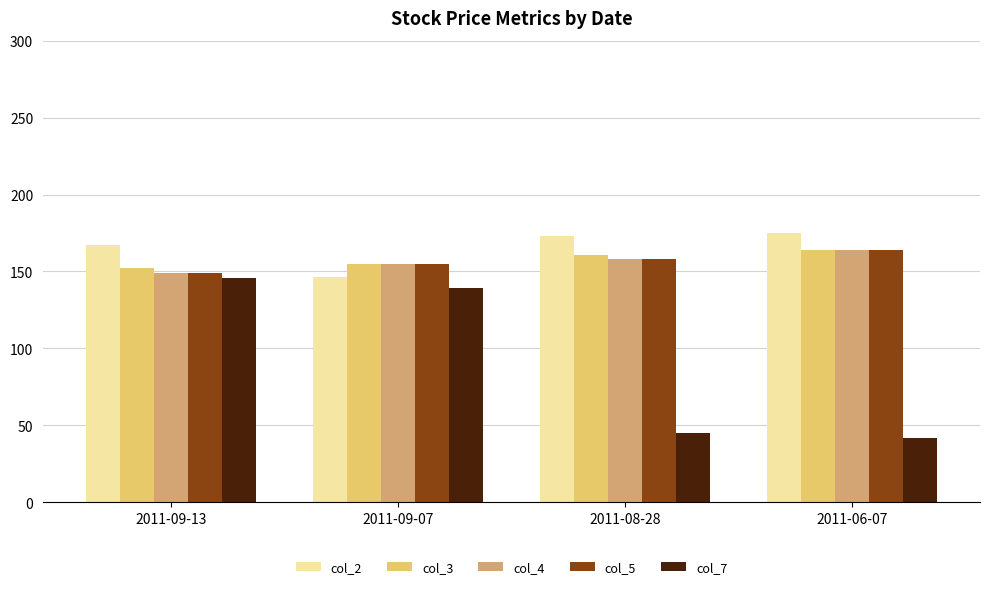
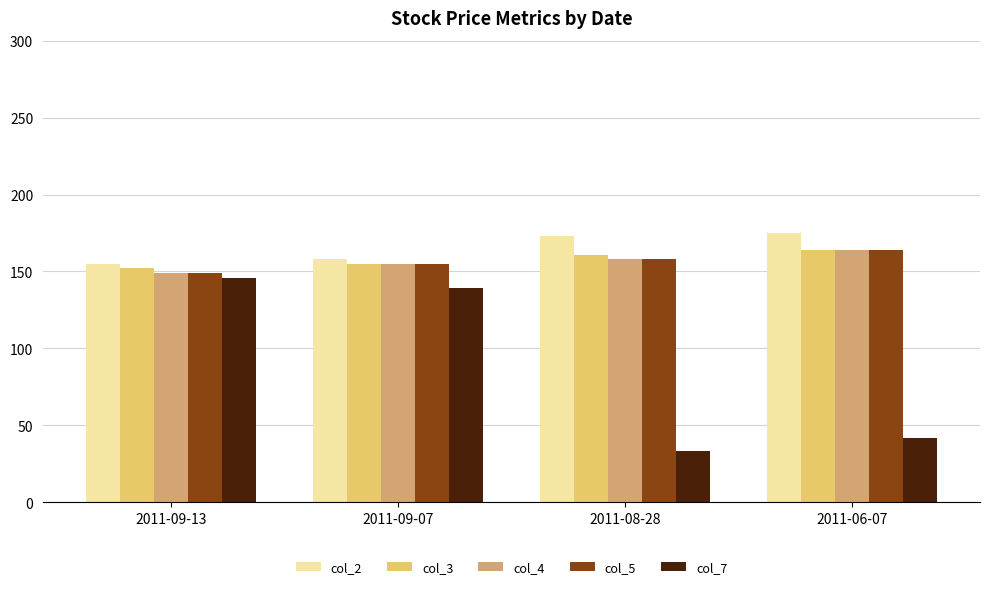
  {
    "col_2": {
-     "2011-09-13": 167,
-     "2011-09-07": 147,
+     "2011-09-13": 155,
+     "2011-09-07": 158,
      "2011-08-28": 173,
      "2011-06-07": 175
    },
    "col_5": {
      "2011-09-13": 149,
      "2011-09-07": 155,
      "2011-08-28": 158,
      "2011-06-07": 164
    },
    "col_7": {
      "2011-09-13": 146,
      "2011-09-07": 139,
-     "2011-08-28": 45,
+     "2011-08-28": 33,
      "2011-06-07": 42
    }
  }
